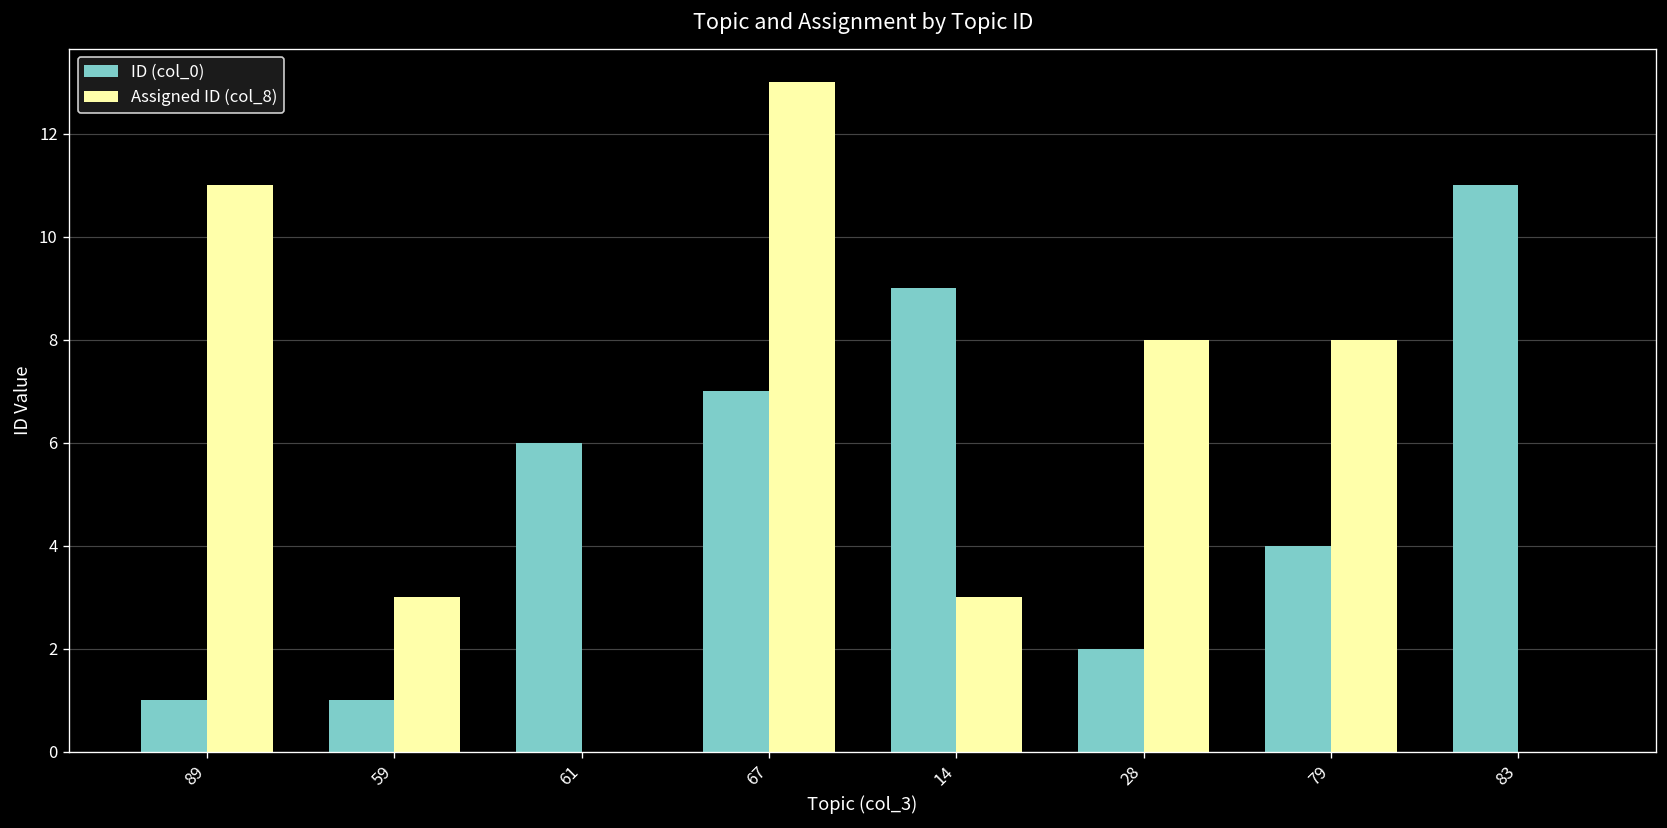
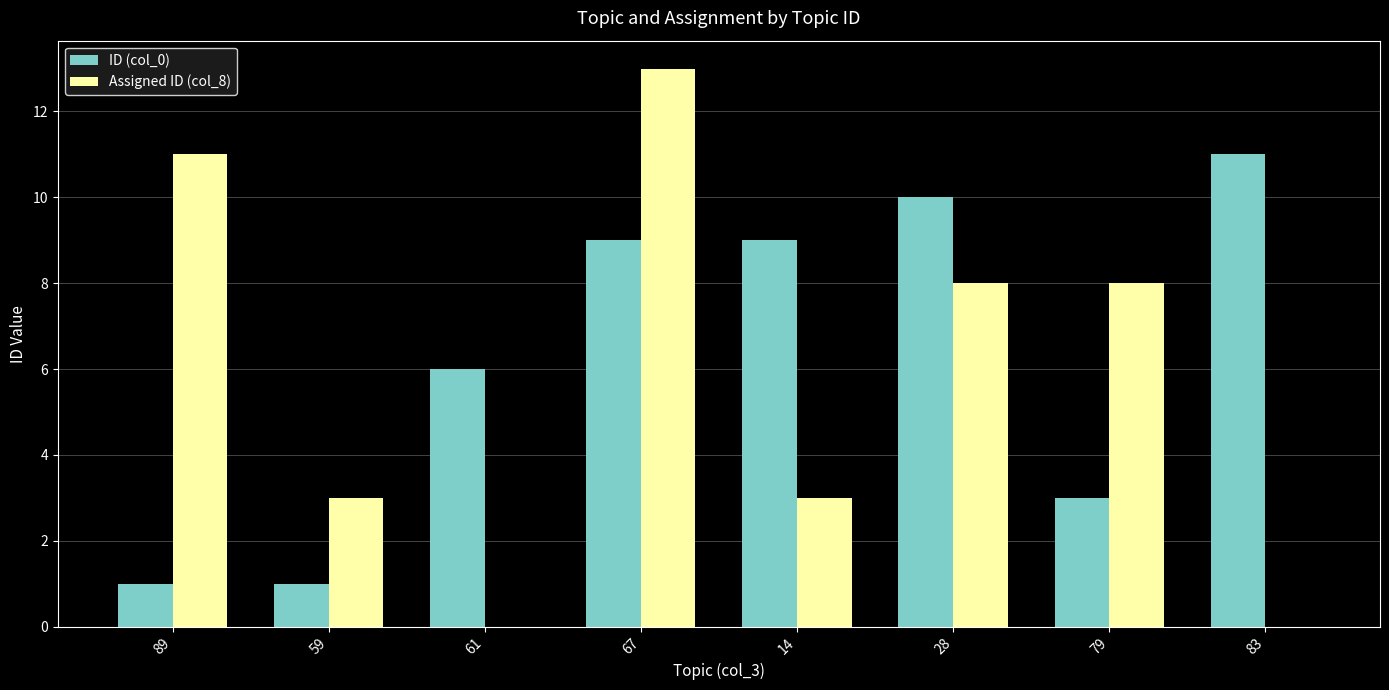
  {
    "ID (col_0)": {
      "89": 1,
      "59": 1,
      "61": 6,
-     "67": 7,
+     "67": 9,
      "14": 9,
-     "28": 2,
-     "79": 4,
+     "28": 10,
+     "79": 3,
      "83": 11
    },
    "Assigned ID (col_8)": {
      "89": 11,
      "59": 3,
      "61": 0,
      "67": 13,
      "14": 3,
      "28": 8,
      "79": 8,
      "83": 0
    }
  }
